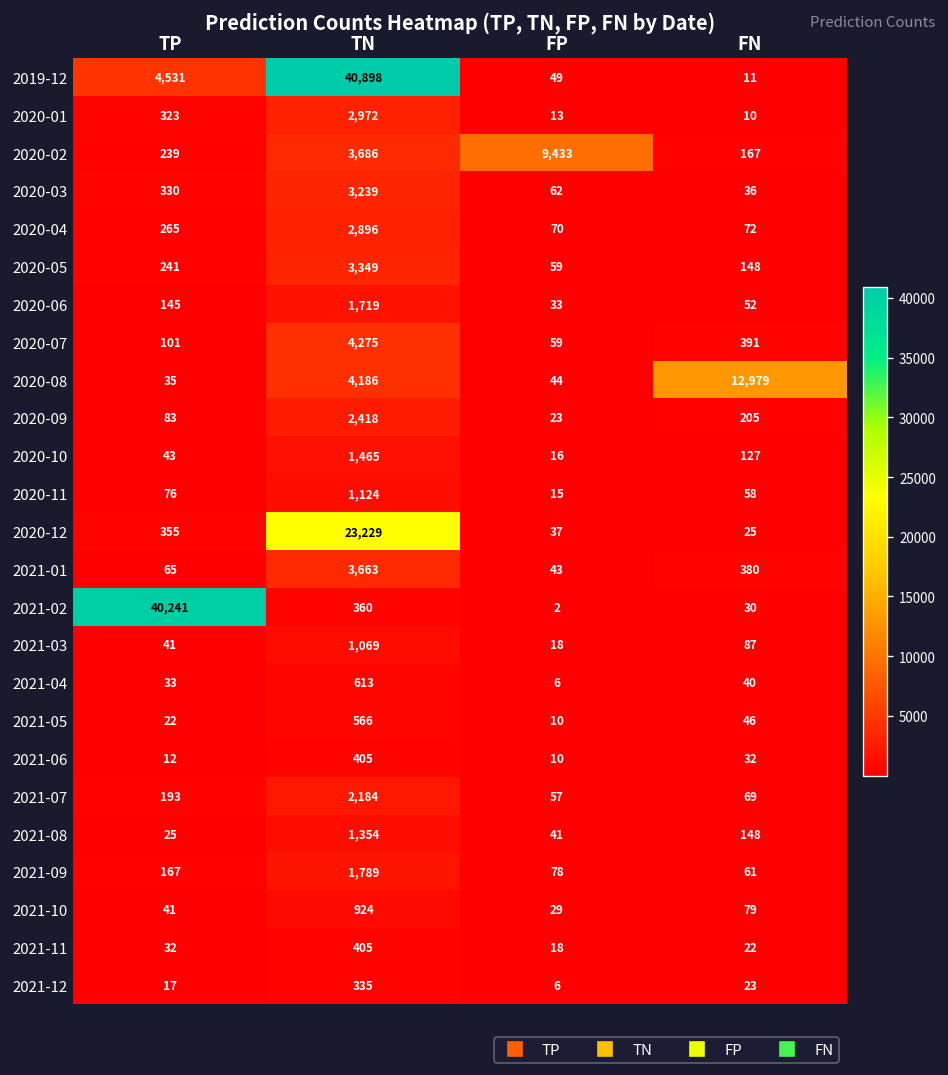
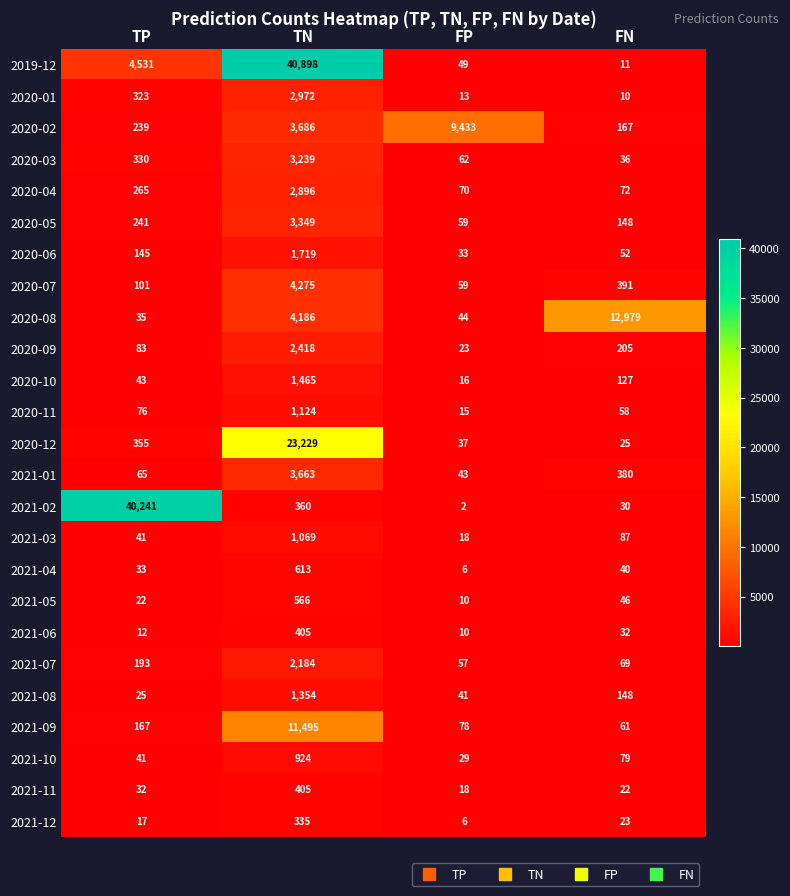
  {
    "2019-12": {
      "TP": "4,531",
      "TN": "40,898",
      "FP": "49",
      "FN": "11"
    },
    "2020-01": {
      "TP": "323",
      "TN": "2,972",
      "FP": "13",
      "FN": "10"
    },
    "2020-02": {
      "TP": "239",
      "TN": "3,686",
      "FP": "9,433",
      "FN": "167"
    },
    "2020-03": {
      "TP": "330",
      "TN": "3,239",
      "FP": "62",
      "FN": "36"
    },
    "2020-04": {
      "TP": "265",
      "TN": "2,896",
      "FP": "70",
      "FN": "72"
    },
    "2020-05": {
      "TP": "241",
      "TN": "3,349",
      "FP": "59",
      "FN": "148"
    },
    "2020-06": {
      "TP": "145",
      "TN": "1,719",
      "FP": "33",
      "FN": "52"
    },
    "2020-07": {
      "TP": "101",
      "TN": "4,275",
      "FP": "59",
      "FN": "391"
    },
    "2020-08": {
      "TP": "35",
      "TN": "4,186",
      "FP": "44",
      "FN": "12,979"
    },
    "2020-09": {
      "TP": "83",
      "TN": "2,418",
      "FP": "23",
      "FN": "205"
    },
    "2020-10": {
      "TP": "43",
      "TN": "1,465",
      "FP": "16",
      "FN": "127"
    },
    "2020-11": {
      "TP": "76",
      "TN": "1,124",
      "FP": "15",
      "FN": "58"
    },
    "2020-12": {
      "TP": "355",
      "TN": "23,229",
      "FP": "37",
      "FN": "25"
    },
    "2021-01": {
      "TP": "65",
      "TN": "3,663",
      "FP": "43",
      "FN": "380"
    },
    "2021-02": {
      "TP": "40,241",
      "TN": "360",
      "FP": "2",
      "FN": "30"
    },
    "2021-03": {
      "TP": "41",
      "TN": "1,069",
      "FP": "18",
      "FN": "87"
    },
    "2021-04": {
      "TP": "33",
      "TN": "613",
      "FP": "6",
      "FN": "40"
    },
    "2021-05": {
      "TP": "22",
      "TN": "566",
      "FP": "10",
      "FN": "46"
    },
    "2021-06": {
      "TP": "12",
      "TN": "405",
      "FP": "10",
      "FN": "32"
    },
    "2021-07": {
      "TP": "193",
      "TN": "2,184",
      "FP": "57",
      "FN": "69"
    },
    "2021-08": {
      "TP": "25",
      "TN": "1,354",
      "FP": "41",
      "FN": "148"
    },
    "2021-09": {
      "TP": "167",
-     "TN": "1,789",
+     "TN": "11,495",
      "FP": "78",
      "FN": "61"
    },
    "2021-10": {
      "TP": "41",
      "TN": "924",
      "FP": "29",
      "FN": "79"
    },
    "2021-11": {
      "TP": "32",
      "TN": "405",
      "FP": "18",
      "FN": "22"
    },
    "2021-12": {
      "TP": "17",
      "TN": "335",
      "FP": "6",
      "FN": "23"
    }
  }
